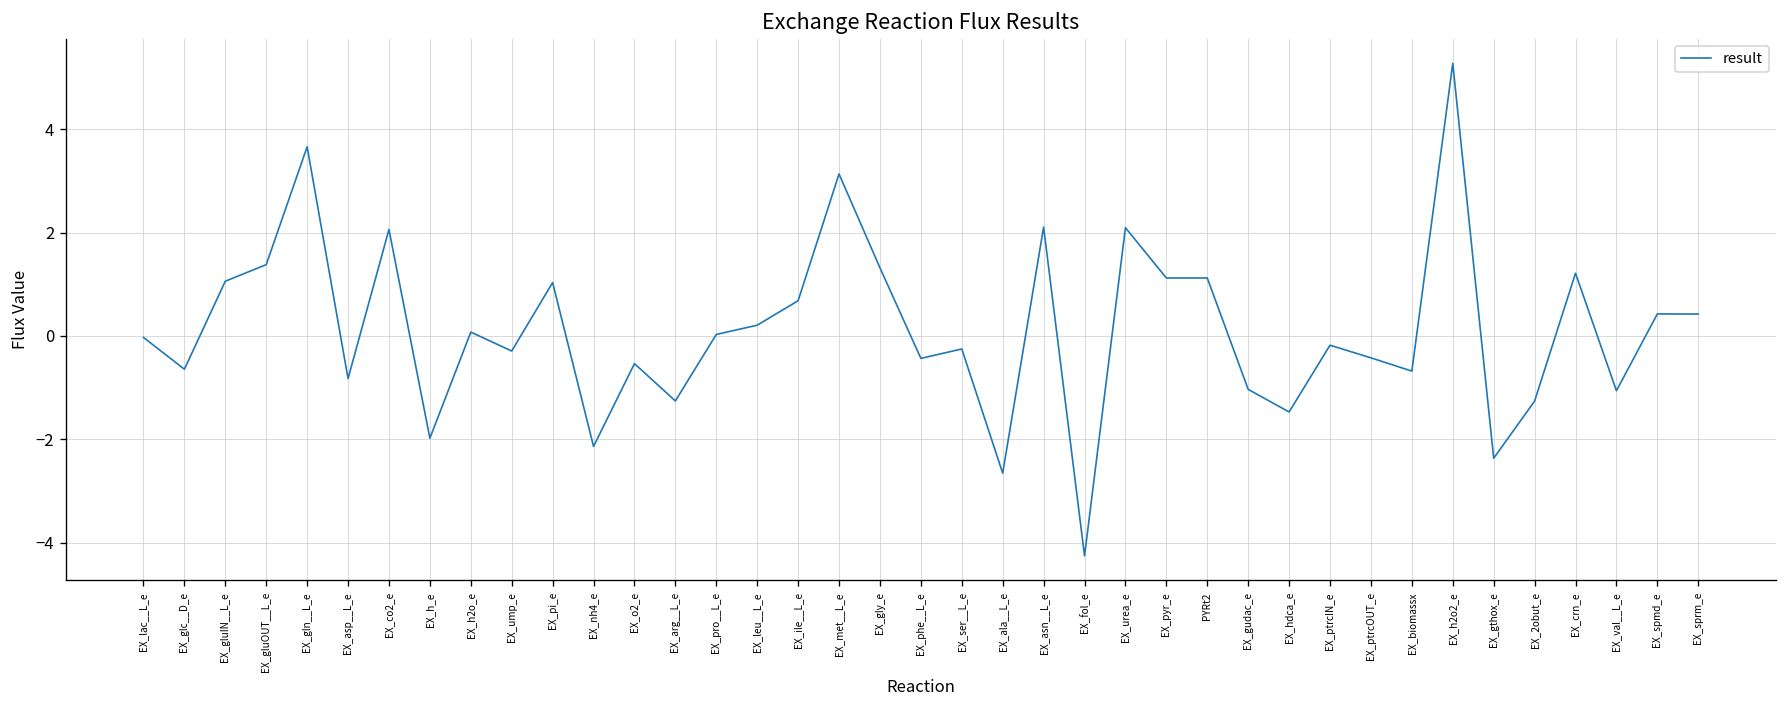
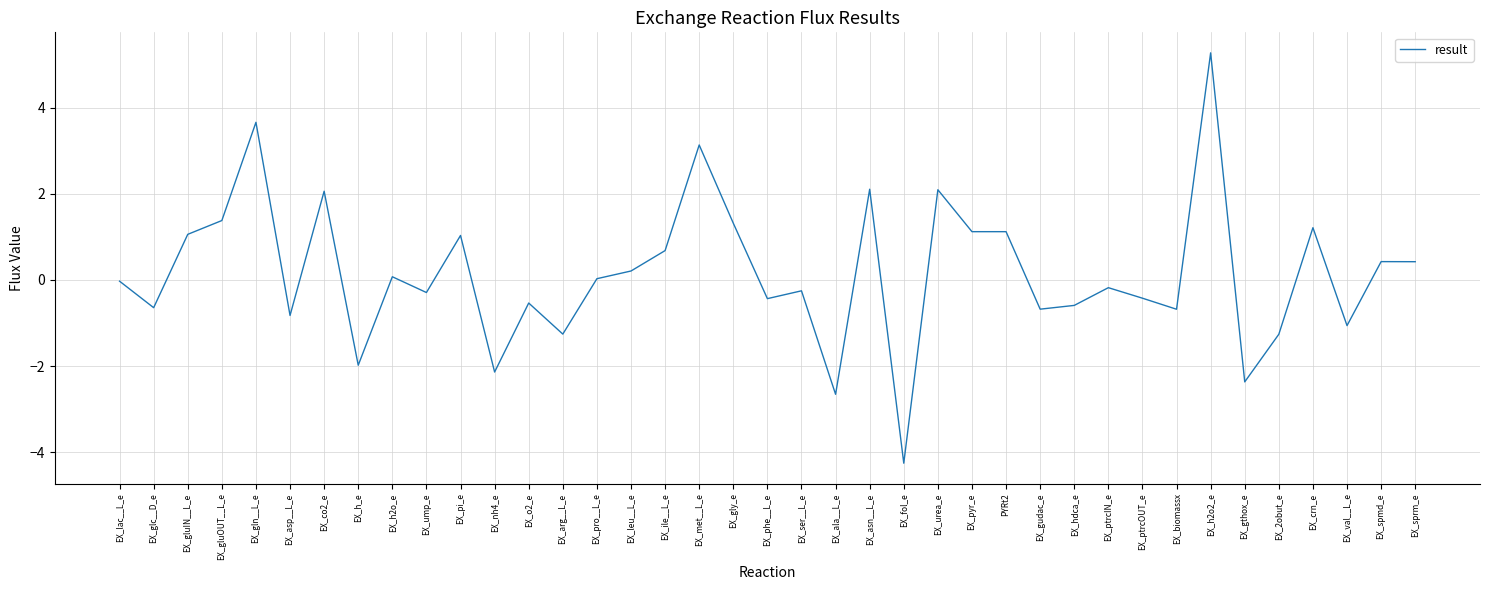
  {
    "EX_lac__L_e": 0.0,
    "EX_glc__D_e": -0.6,
    "EX_gluIN__L_e": 1.1,
    "EX_gluOUT__L_e": 1.4,
    "EX_gln__L_e": 3.7,
    "EX_asp__L_e": -0.8,
    "EX_co2_e": 2.1,
    "EX_h_e": -2.0,
    "EX_h2o_e": 0.1,
    "EX_ump_e": -0.3,
    "EX_pi_e": 1.0,
    "EX_nh4_e": -2.1,
    "EX_o2_e": -0.5,
    "EX_arg__L_e": -1.3,
    "EX_pro__L_e": 0.0,
    "EX_leu__L_e": 0.2,
    "EX_ile__L_e": 0.7,
    "EX_met__L_e": 3.1,
    "EX_gly_e": 1.3,
    "EX_phe__L_e": -0.4,
    "EX_ser__L_e": -0.3,
    "EX_ala__L_e": -2.7,
    "EX_asn__L_e": 2.1,
    "EX_fol_e": -4.3,
    "EX_urea_e": 2.1,
    "EX_pyr_e": 1.1,
    "PYRt2": 1.1,
-   "EX_gudac_e": -1.0,
-   "EX_hdca_e": -1.5,
+   "EX_gudac_e": -0.7,
+   "EX_hdca_e": -0.6,
    "EX_ptrcIN_e": -0.2,
    "EX_ptrcOUT_e": -0.4,
    "EX_biomassx": -0.7,
    "EX_h2o2_e": 5.3,
    "EX_gthox_e": -2.4,
    "EX_2obut_e": -1.3,
    "EX_crn_e": 1.2,
    "EX_val__L_e": -1.1,
    "EX_spmd_e": 0.4,
    "EX_sprm_e": 0.4
  }
